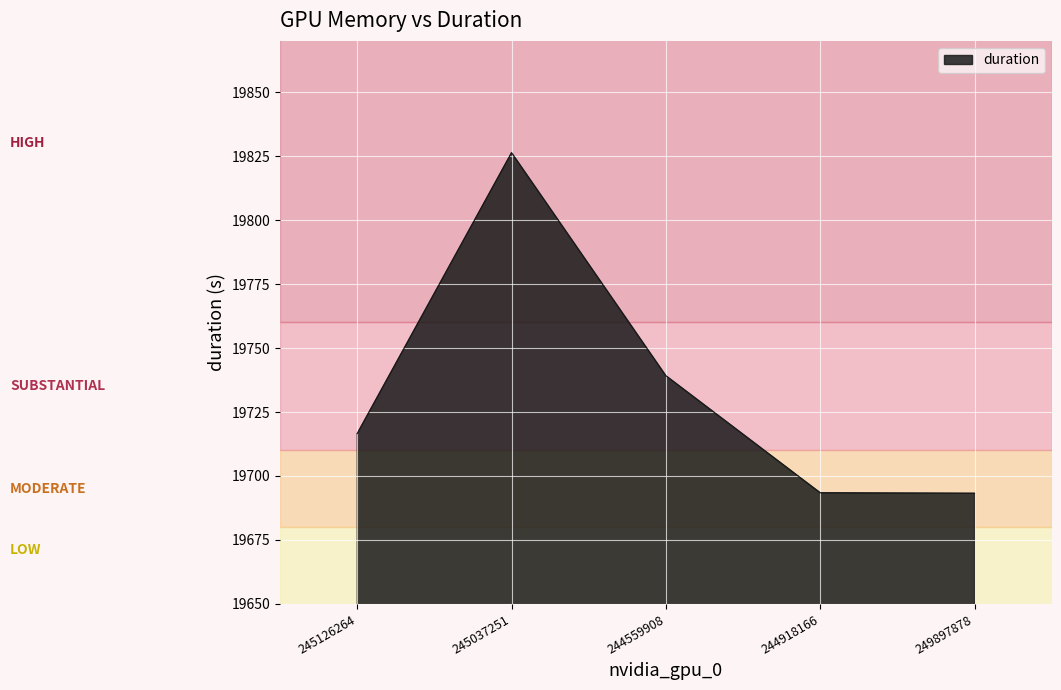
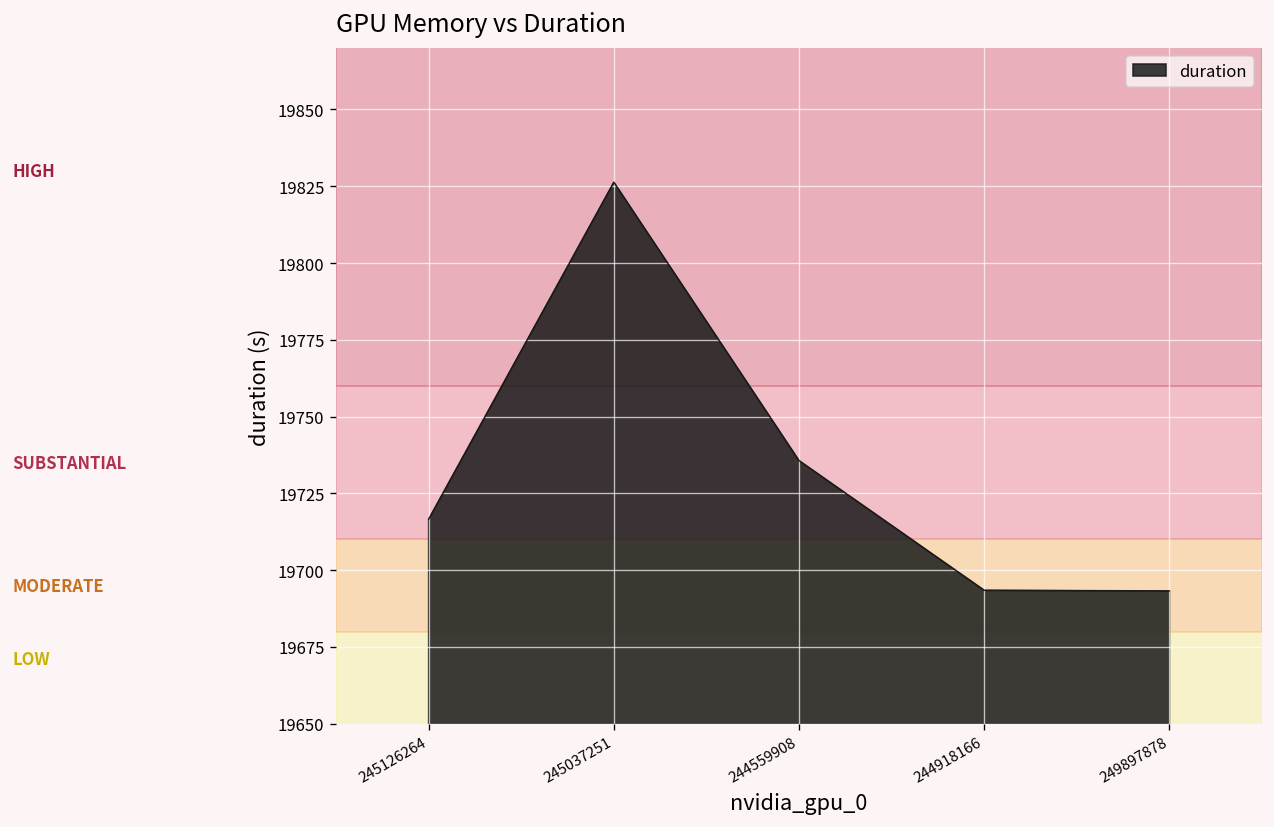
  {
    "245126264": 19717,
    "245037251": 19826,
-   "244559908": 19739,
+   "244559908": 19736,
    "244918166": 19693,
    "249897878": 19693
  }
